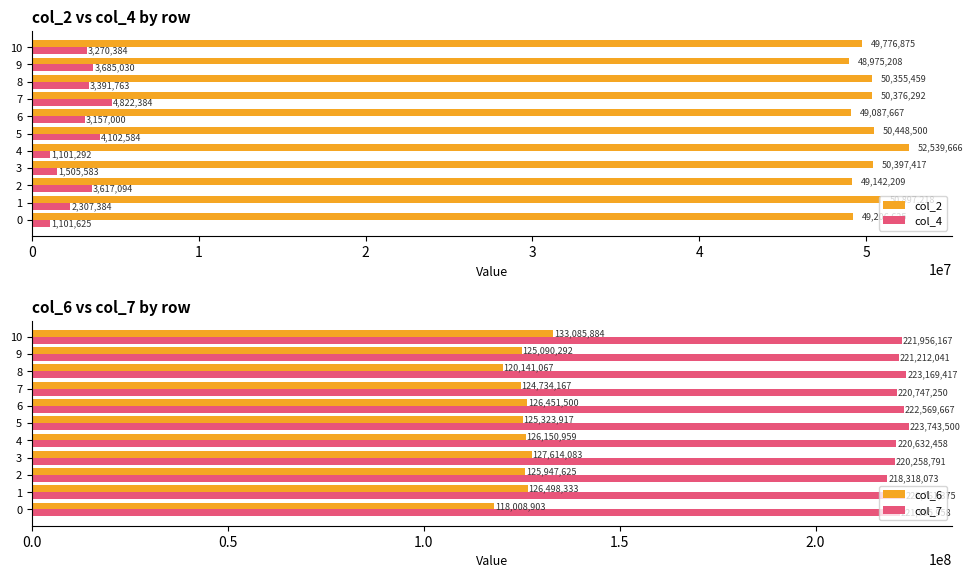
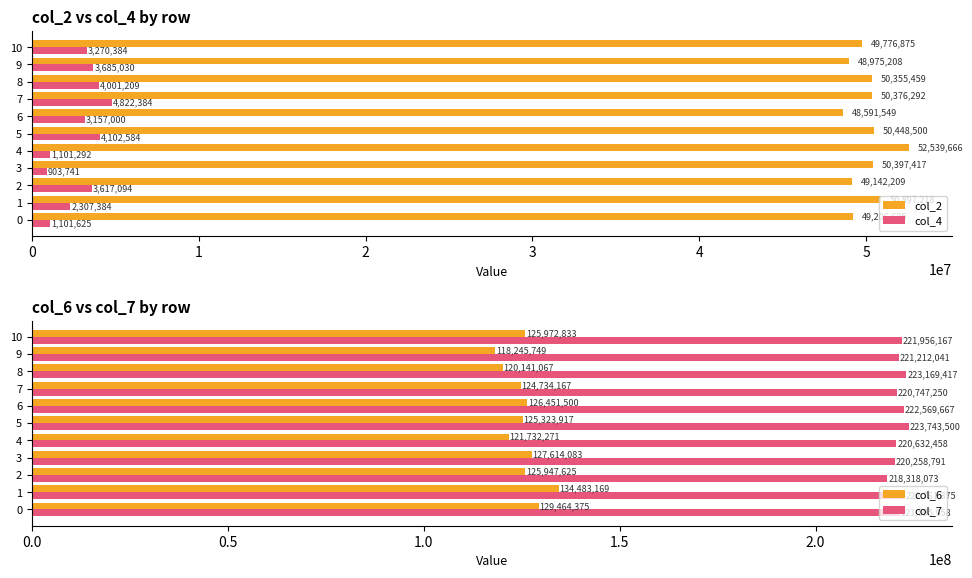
  {
    "col_2 vs col_4 by row": {
      "col_2": {
        "10": "49,776,875",
        "9": "48,975,208",
        "8": "50,355,459",
        "7": "50,376,292",
-       "6": "49,087,667",
+       "6": "48,591,549",
        "5": "50,448,500",
        "4": "52,539,666",
        "3": "50,397,417",
        "2": "49,142,209"
      },
      "col_4": {
        "10": "3,270,384",
        "9": "3,685,030",
-       "8": "3,391,763",
+       "8": "4,001,209",
        "7": "4,822,384",
        "6": "3,157,000",
        "5": "4,102,584",
        "4": "1,101,292",
-       "3": "1,505,583",
+       "3": "903,741",
        "2": "3,617,094",
        "1": "2,307,384",
        "0": "1,101,625"
      }
    },
    "col_6 vs col_7 by row": {
      "col_6": {
-       "10": "133,085,884",
-       "9": "125,090,292",
+       "10": "125,972,833",
+       "9": "118,245,749",
        "8": "120,141,067",
        "7": "124,734,167",
        "6": "126,451,500",
        "5": "125,323,917",
-       "4": "126,150,959",
+       "4": "121,732,271",
        "3": "127,614,083",
        "2": "125,947,625",
-       "1": "126,498,333",
-       "0": "118,008,903"
+       "1": "134,483,169",
+       "0": "129,464,375"
      },
      "col_7": {
        "10": "221,956,167",
        "9": "221,212,041",
        "8": "223,169,417",
        "7": "220,747,250",
        "6": "222,569,667",
        "5": "223,743,500",
        "4": "220,632,458",
        "3": "220,258,791",
        "2": "218,318,073"
      }
    }
  }
